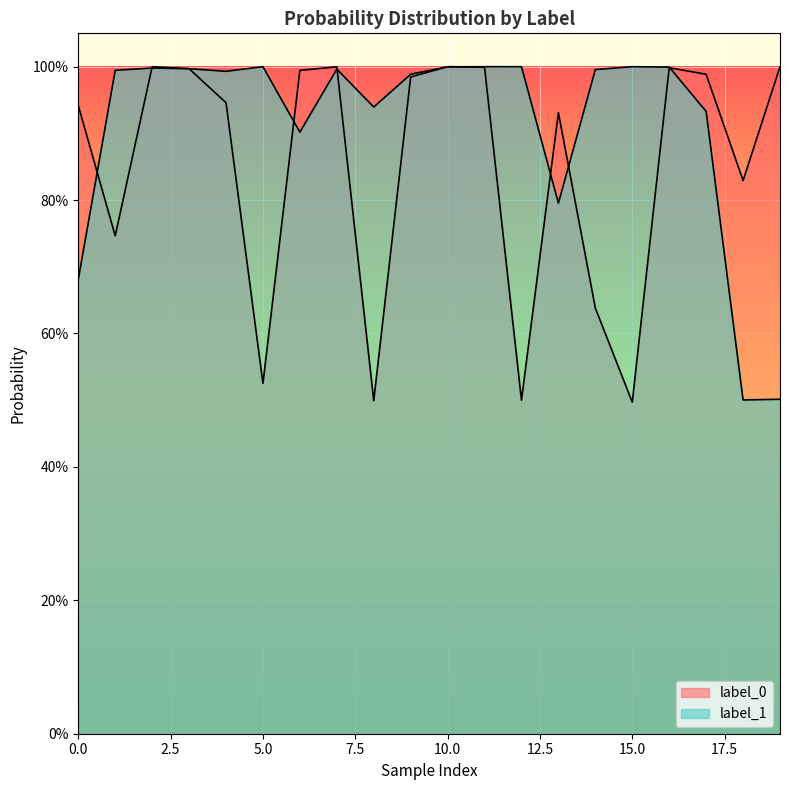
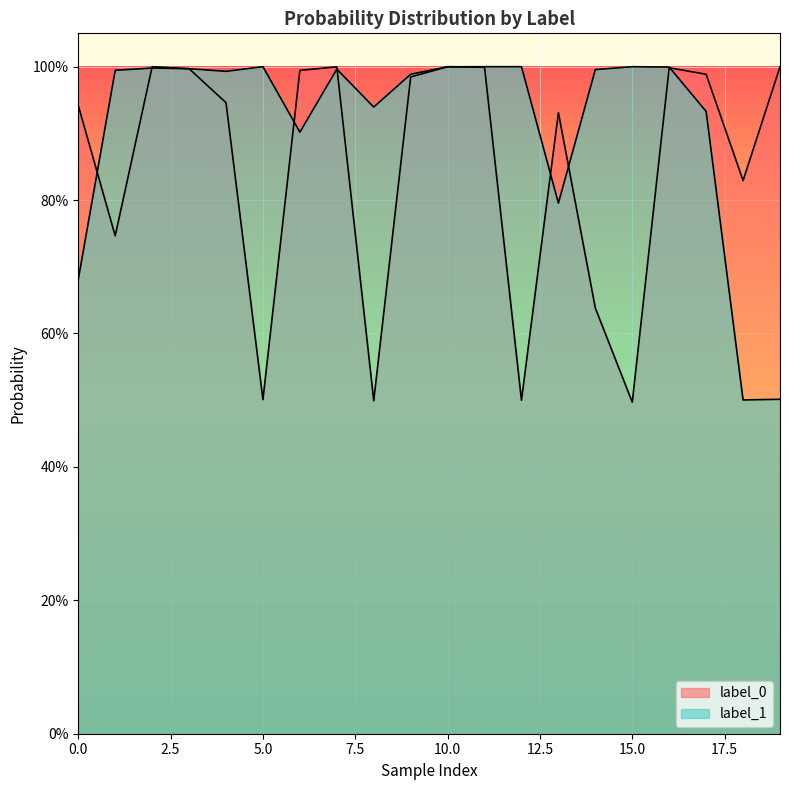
  {
    "label_0": {
      "0.0": "94%",
-     "5.0": "53%",
+     "5.0": "50%",
      "15.0": "50%"
    },
    "label_1": {
      "0.0": "68%",
      "5.0": "100%",
      "15.0": "100%"
    }
  }
